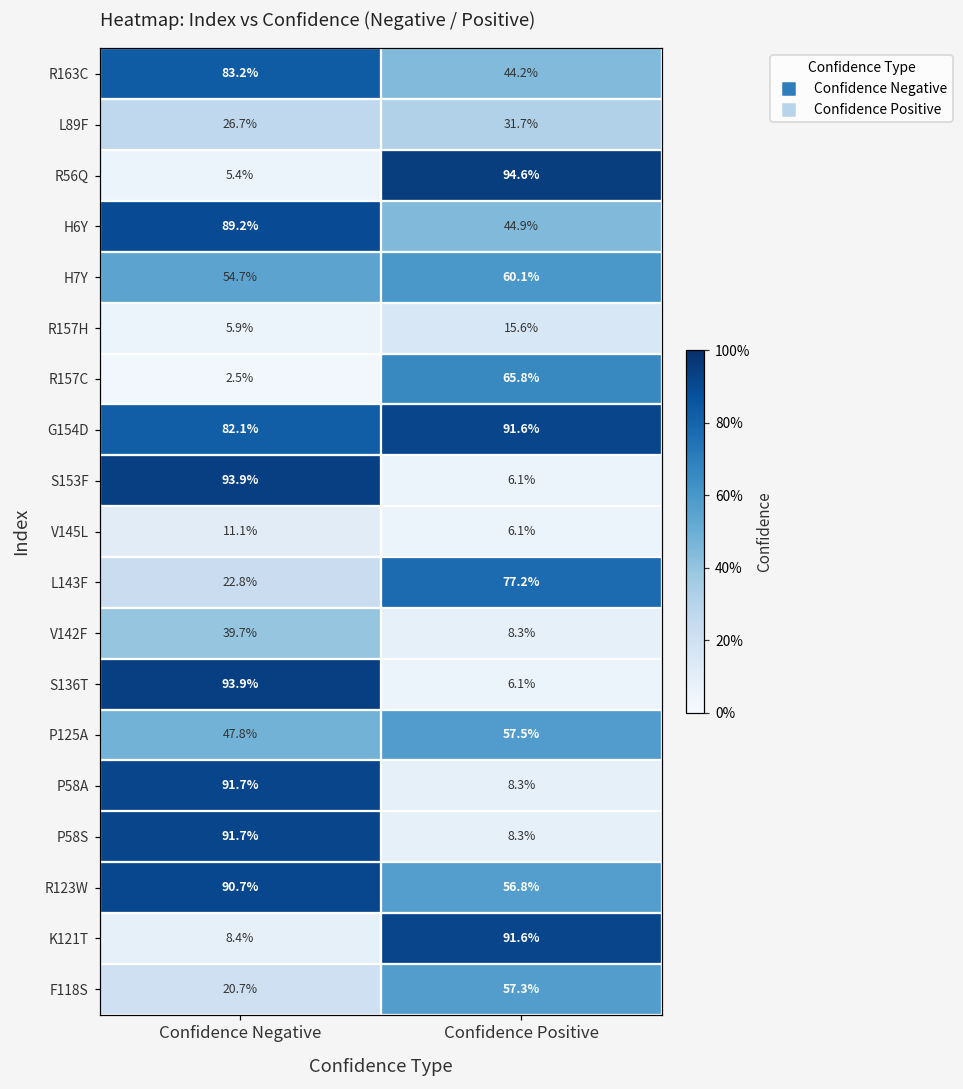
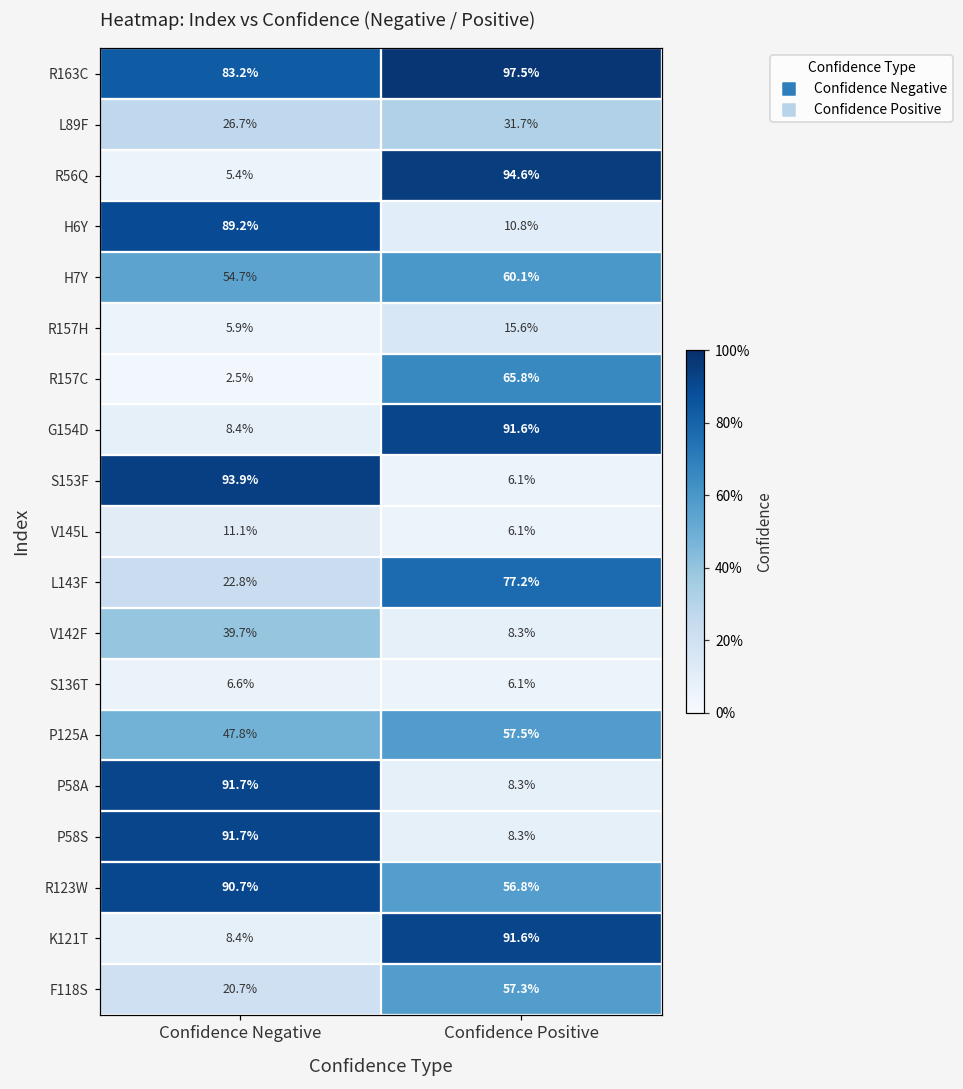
  {
    "R163C": {
      "Confidence Negative": "83.2%",
-     "Confidence Positive": "44.2%"
+     "Confidence Positive": "97.5%"
    },
    "L89F": {
      "Confidence Negative": "26.7%",
      "Confidence Positive": "31.7%"
    },
    "R56Q": {
      "Confidence Negative": "5.4%",
      "Confidence Positive": "94.6%"
    },
    "H6Y": {
      "Confidence Negative": "89.2%",
-     "Confidence Positive": "44.9%"
+     "Confidence Positive": "10.8%"
    },
    "H7Y": {
      "Confidence Negative": "54.7%",
      "Confidence Positive": "60.1%"
    },
    "R157H": {
      "Confidence Negative": "5.9%",
      "Confidence Positive": "15.6%"
    },
    "R157C": {
      "Confidence Negative": "2.5%",
      "Confidence Positive": "65.8%"
    },
    "G154D": {
-     "Confidence Negative": "82.1%",
+     "Confidence Negative": "8.4%",
      "Confidence Positive": "91.6%"
    },
    "S153F": {
      "Confidence Negative": "93.9%",
      "Confidence Positive": "6.1%"
    },
    "V145L": {
      "Confidence Negative": "11.1%",
      "Confidence Positive": "6.1%"
    },
    "L143F": {
      "Confidence Negative": "22.8%",
      "Confidence Positive": "77.2%"
    },
    "V142F": {
      "Confidence Negative": "39.7%",
      "Confidence Positive": "8.3%"
    },
    "S136T": {
-     "Confidence Negative": "93.9%",
+     "Confidence Negative": "6.6%",
      "Confidence Positive": "6.1%"
    },
    "P125A": {
      "Confidence Negative": "47.8%",
      "Confidence Positive": "57.5%"
    },
    "P58A": {
      "Confidence Negative": "91.7%",
      "Confidence Positive": "8.3%"
    },
    "P58S": {
      "Confidence Negative": "91.7%",
      "Confidence Positive": "8.3%"
    },
    "R123W": {
      "Confidence Negative": "90.7%",
      "Confidence Positive": "56.8%"
    },
    "K121T": {
      "Confidence Negative": "8.4%",
      "Confidence Positive": "91.6%"
    },
    "F118S": {
      "Confidence Negative": "20.7%",
      "Confidence Positive": "57.3%"
    }
  }
